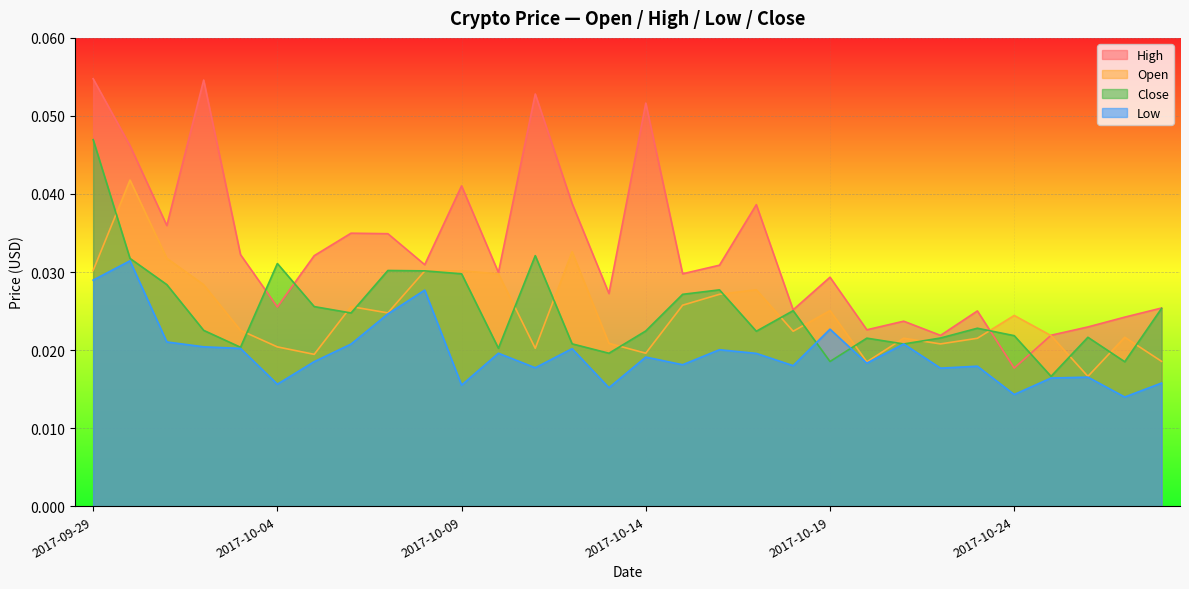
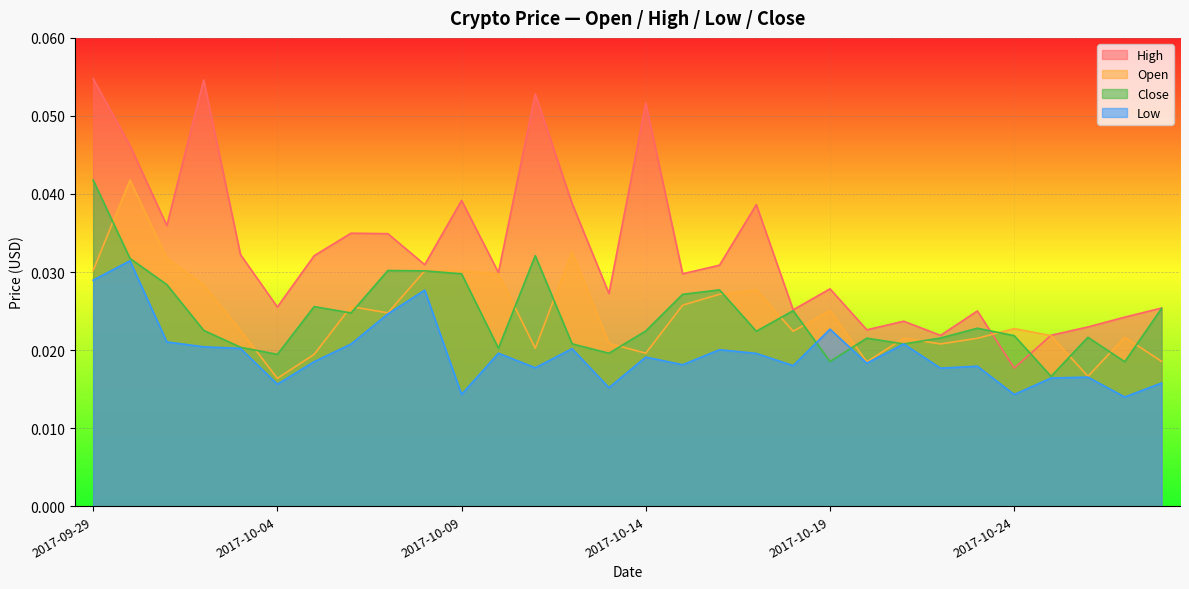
  {
    "High": {
      "2017-09-29": 0.055,
      "2017-10-04": 0.026,
-     "2017-10-09": 0.041,
+     "2017-10-09": 0.039,
      "2017-10-14": 0.052,
-     "2017-10-19": 0.029,
+     "2017-10-19": 0.028,
      "2017-10-24": 0.018
    },
    "Open": {
      "2017-09-29": 0.030,
-     "2017-10-04": 0.020,
+     "2017-10-04": 0.016,
      "2017-10-09": 0.030,
      "2017-10-14": 0.020,
      "2017-10-19": 0.025,
-     "2017-10-24": 0.024
+     "2017-10-24": 0.023
    },
    "Close": {
-     "2017-09-29": 0.047,
-     "2017-10-04": 0.031,
+     "2017-09-29": 0.042,
+     "2017-10-04": 0.019,
      "2017-10-09": 0.030,
      "2017-10-14": 0.022,
      "2017-10-19": 0.019,
      "2017-10-24": 0.022
    },
    "Low": {
      "2017-09-29": 0.029,
      "2017-10-04": 0.016,
-     "2017-10-09": 0.016,
+     "2017-10-09": 0.014,
      "2017-10-14": 0.019,
      "2017-10-19": 0.023,
      "2017-10-24": 0.014
    }
  }
